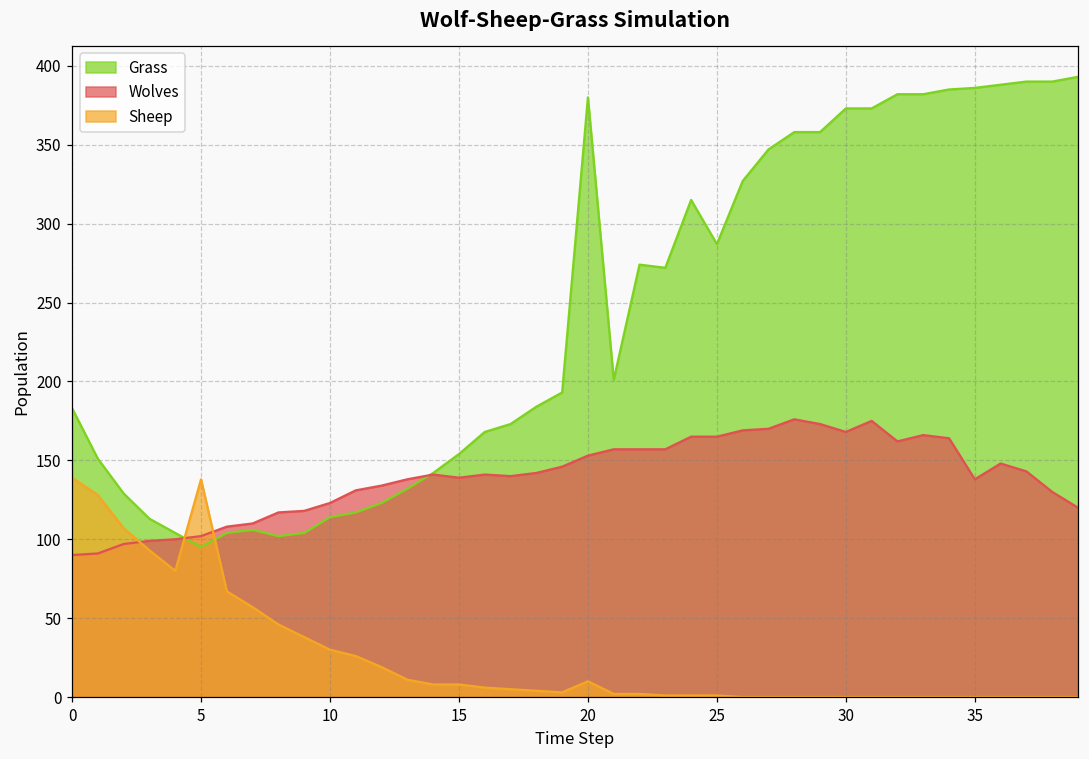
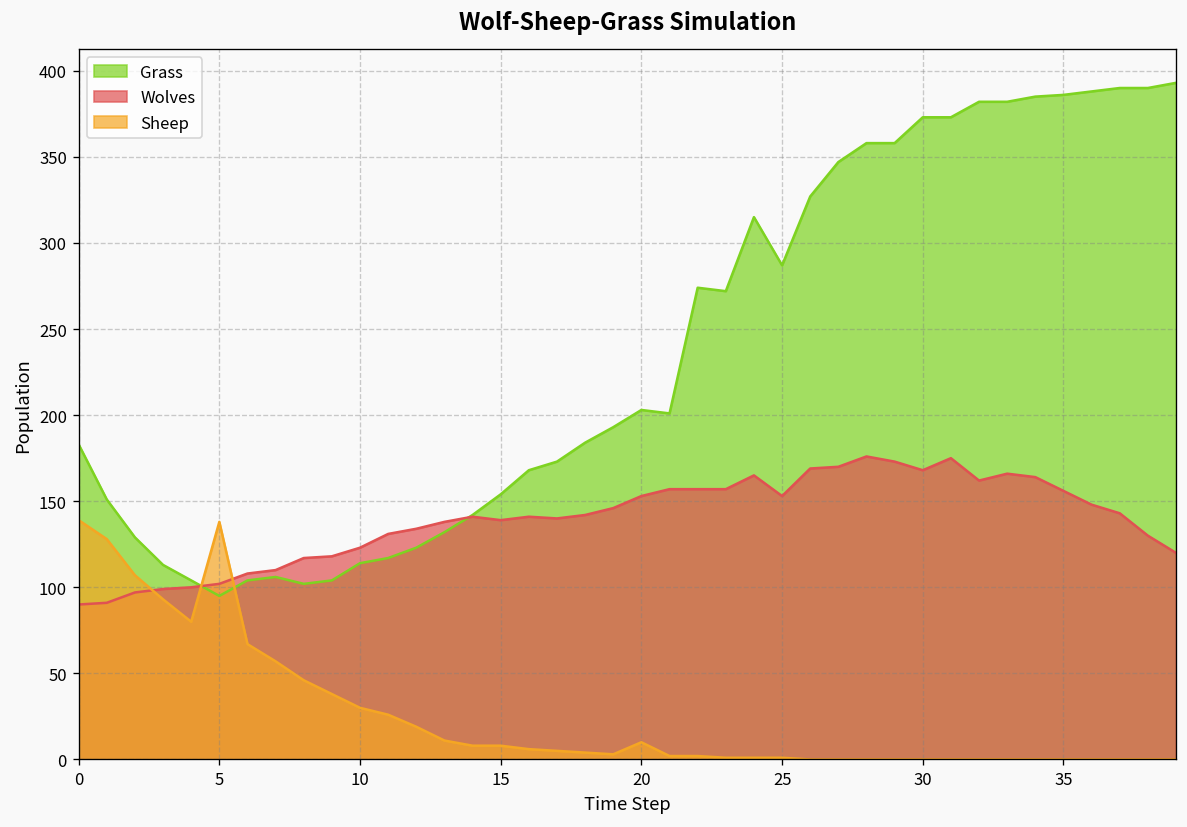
  {
    "Grass": {
      "0": 183,
      "5": 95,
      "10": 114,
      "15": 154,
-     "20": 380,
+     "20": 203,
      "25": 287,
      "30": 373,
      "35": 386
    },
    "Wolves": {
      "0": 90,
      "5": 102,
      "10": 123,
      "15": 139,
      "20": 153,
-     "25": 165,
+     "25": 153,
      "30": 168,
-     "35": 138
+     "35": 156
    },
    "Sheep": {
      "0": 139,
      "5": 138,
      "10": 30,
      "15": 8,
      "20": 10,
      "25": 1,
      "30": 0,
      "35": 0
    }
  }
